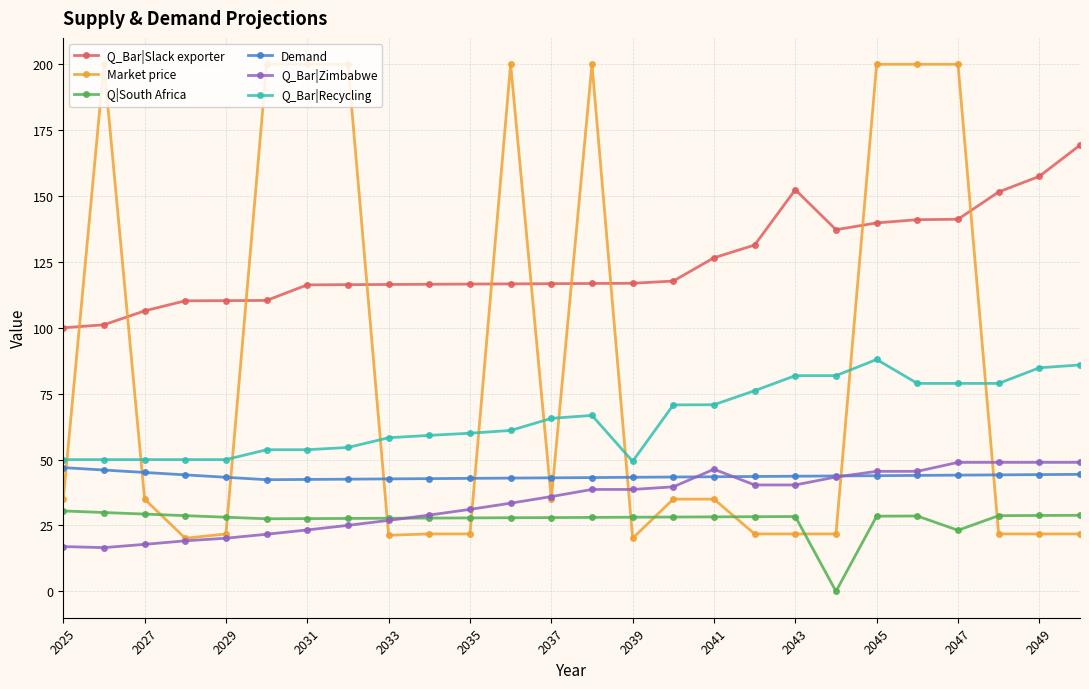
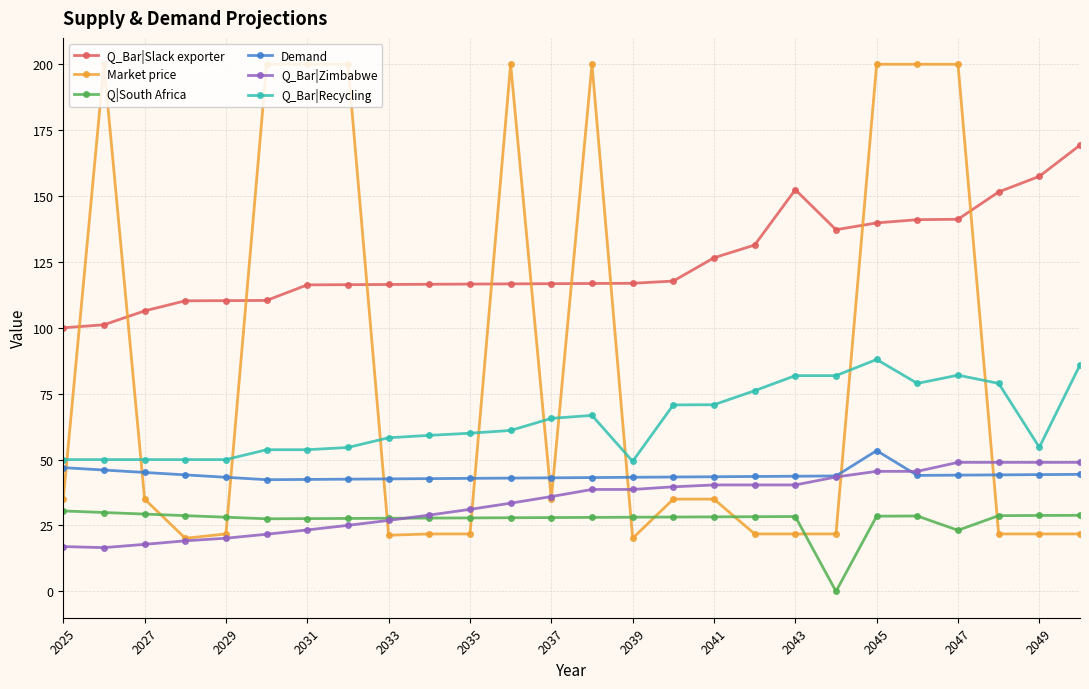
  {
    "Q_Bar|Slack exporter": {
      "2025": 100,
      "2027": 106,
      "2029": 110,
      "2031": 116,
      "2033": 116,
      "2035": 117,
      "2037": 117,
      "2039": 117,
      "2041": 127,
      "2043": 152,
      "2045": 140,
      "2047": 141,
      "2049": 157
    },
    "Market price": {
      "2025": 35,
      "2027": 35,
      "2029": 22,
      "2033": 21,
      "2035": 22,
      "2039": 20,
      "2041": 35,
      "2043": 22,
      "2045": 200,
      "2047": 200,
      "2049": 22
    },
    "Q|South Africa": {
      "2025": 31,
      "2027": 29,
      "2029": 28,
      "2031": 28,
      "2035": 28,
      "2037": 28,
      "2039": 28,
      "2041": 28,
      "2043": 28,
      "2045": 29,
      "2047": 23,
      "2049": 29
    },
    "Demand": {
      "2025": 47,
      "2027": 45,
      "2029": 43,
      "2031": 42,
      "2033": 43,
      "2035": 43,
      "2037": 43,
      "2039": 43,
      "2041": 43,
      "2043": 44,
-     "2045": 44,
+     "2045": 53,
      "2047": 44,
      "2049": 44
    },
    "Q_Bar|Zimbabwe": {
      "2025": 17,
      "2027": 18,
      "2029": 20,
      "2031": 23,
      "2035": 31,
      "2039": 39,
-     "2041": 46,
+     "2041": 40,
      "2043": 40,
      "2045": 46,
      "2047": 49,
      "2049": 49
    },
    "Q_Bar|Recycling": {
      "2025": 50,
      "2027": 50,
      "2029": 50,
      "2031": 54,
      "2033": 58,
      "2035": 60,
      "2037": 66,
      "2039": 49,
      "2041": 71,
      "2043": 82,
      "2045": 88,
-     "2047": 79,
-     "2049": 85
+     "2047": 82,
+     "2049": 55
    }
  }
